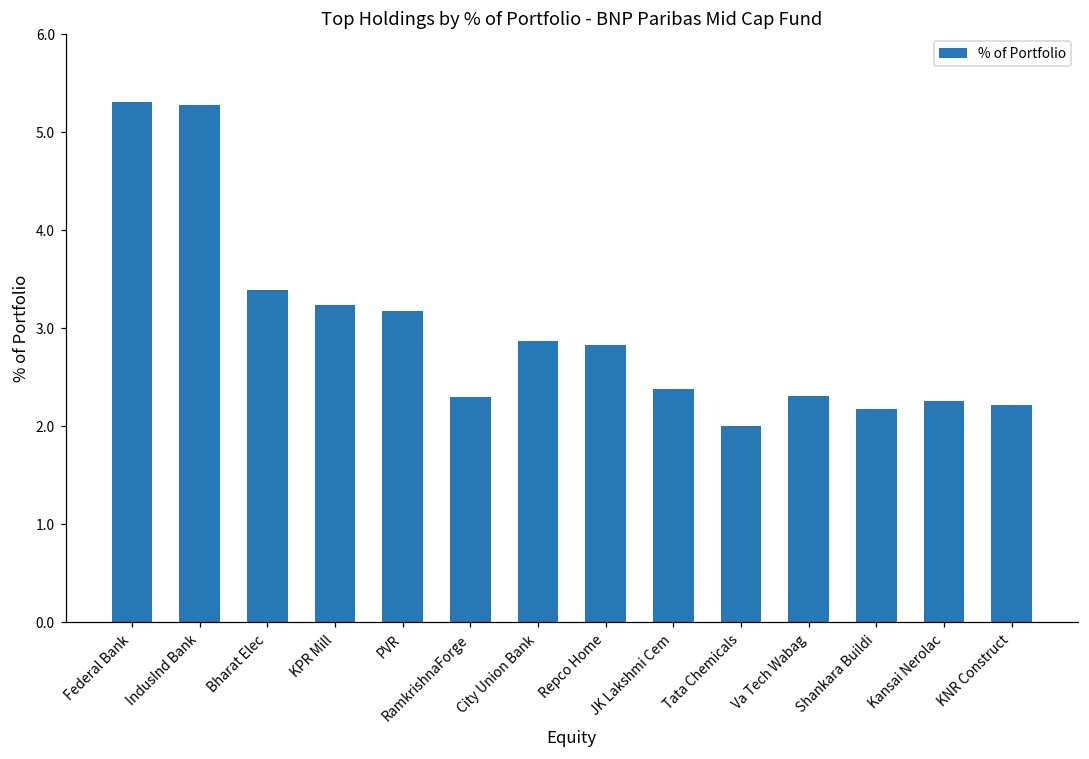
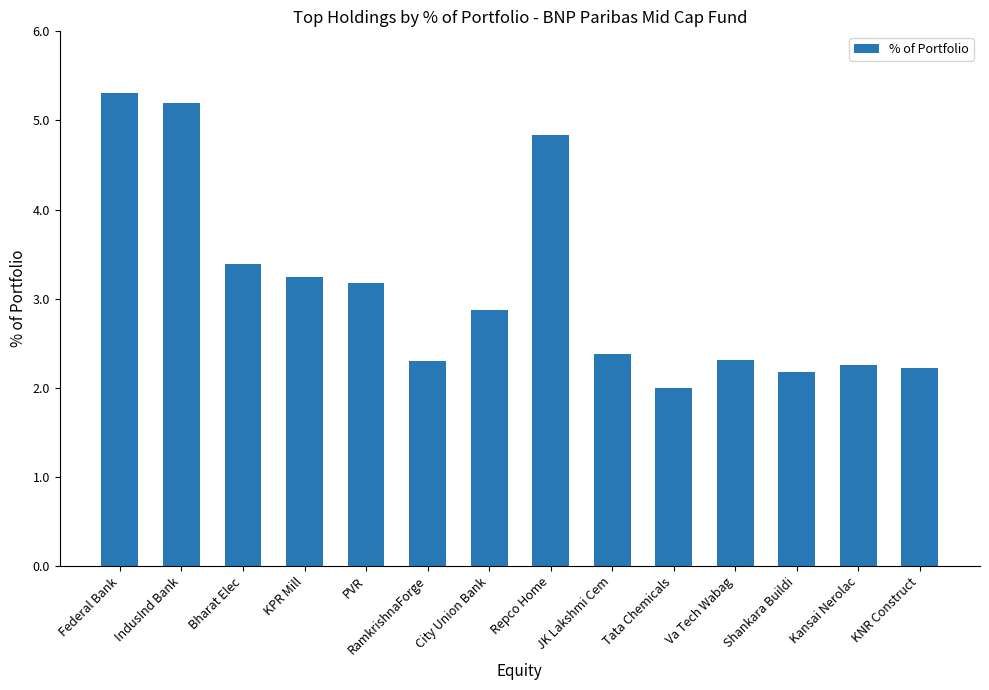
  {
    "Federal Bank": 5.3,
-   "IndusInd Bank": 5.3,
+   "IndusInd Bank": 5.2,
    "Bharat Elec": 3.4,
    "KPR Mill": 3.2,
    "PVR": 3.2,
    "RamkrishnaForge": 2.3,
    "City Union Bank": 2.9,
-   "Repco Home": 2.8,
+   "Repco Home": 4.8,
    "JK Lakshmi Cem": 2.4,
    "Tata Chemicals": 2.0,
    "Va Tech Wabag": 2.3,
    "Shankara Buildi": 2.2,
    "Kansai Nerolac": 2.3,
    "KNR Construct": 2.2
  }
